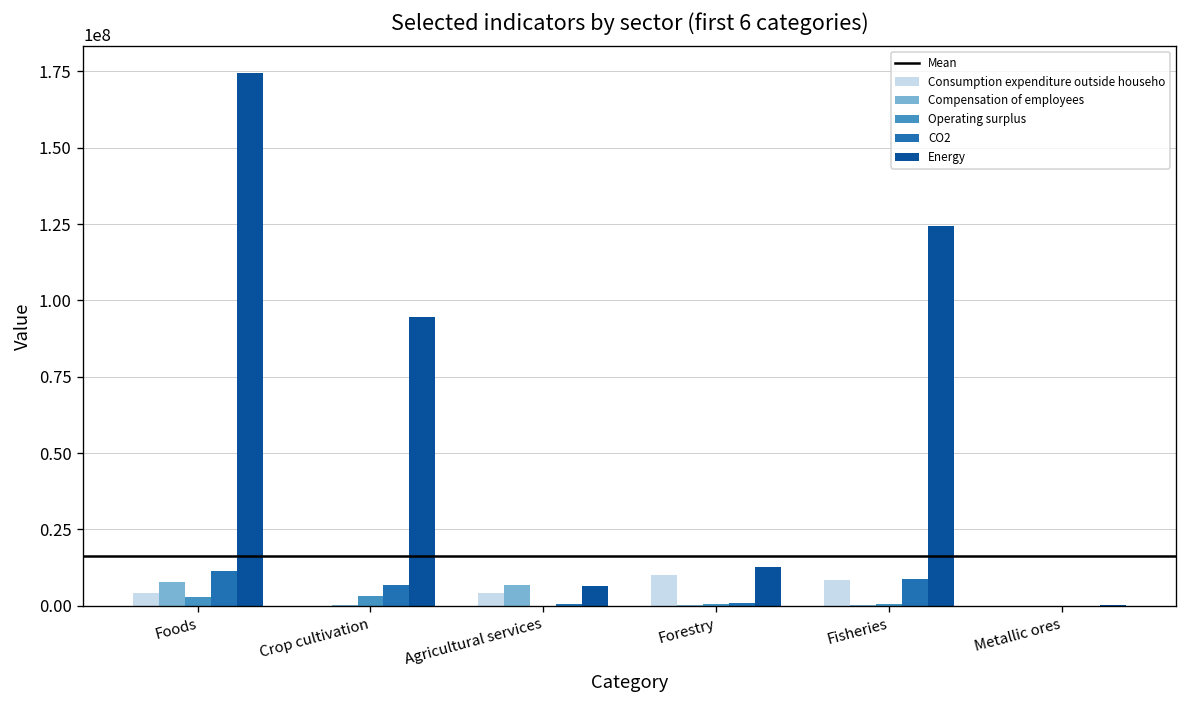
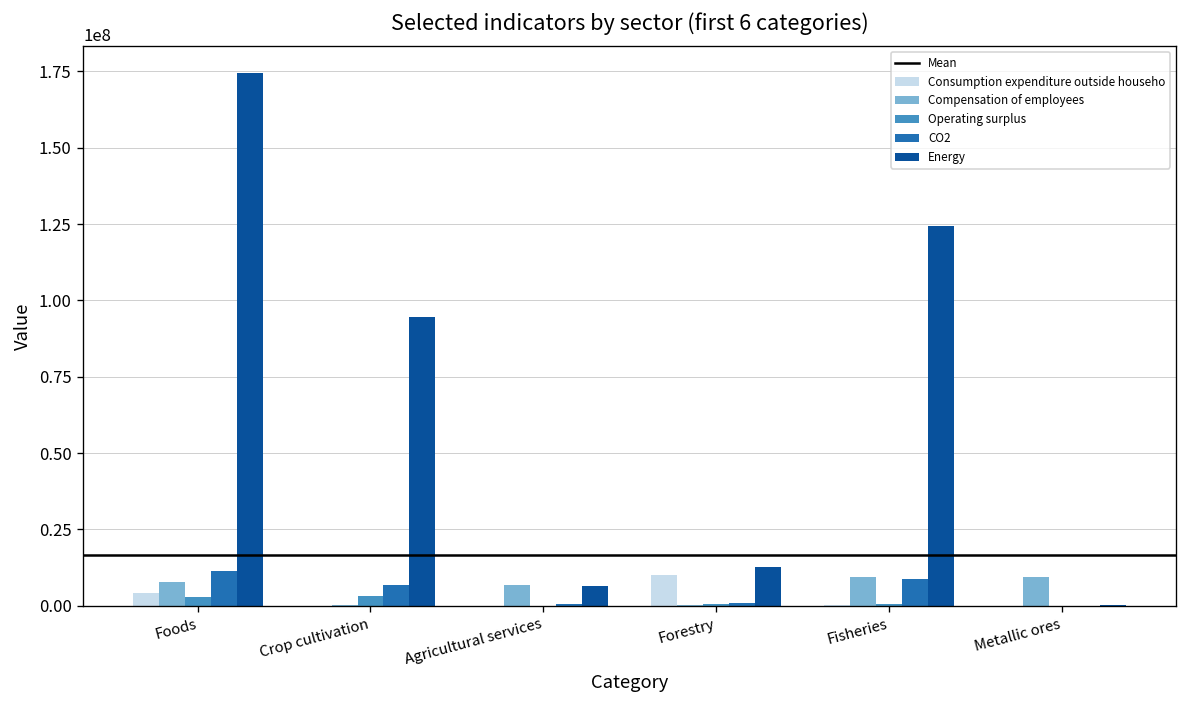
  {
    "Consumption expenditure outside househo": {
      "Foods": 4000000,
-     "Agricultural services": 4000000,
+     "Agricultural services": 0,
      "Forestry": 10000000,
-     "Fisheries": 8000000
+     "Fisheries": 0
    },
    "Compensation of employees": {
      "Foods": 8000000,
      "Agricultural services": 7000000,
-     "Fisheries": 0,
-     "Metallic ores": 0
+     "Fisheries": 9000000,
+     "Metallic ores": 9000000
    }
  }
